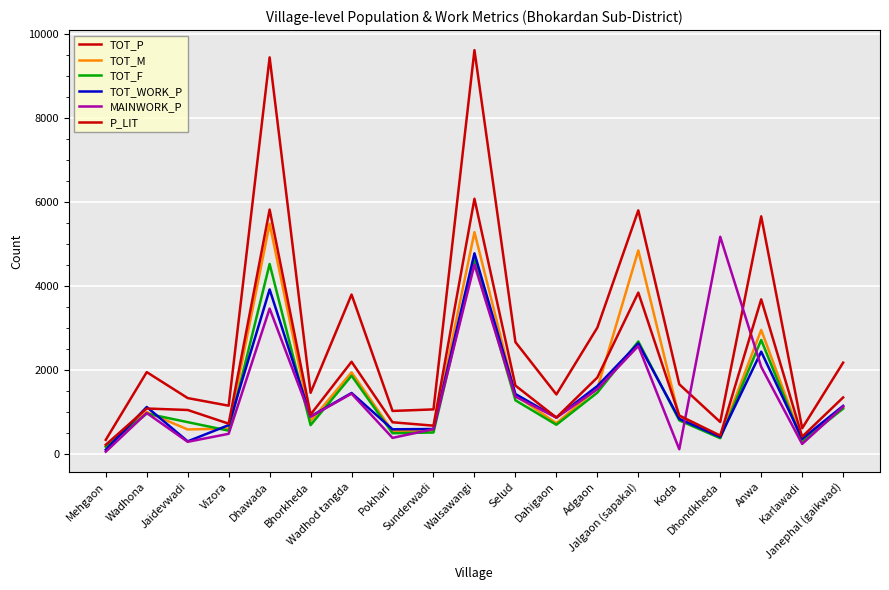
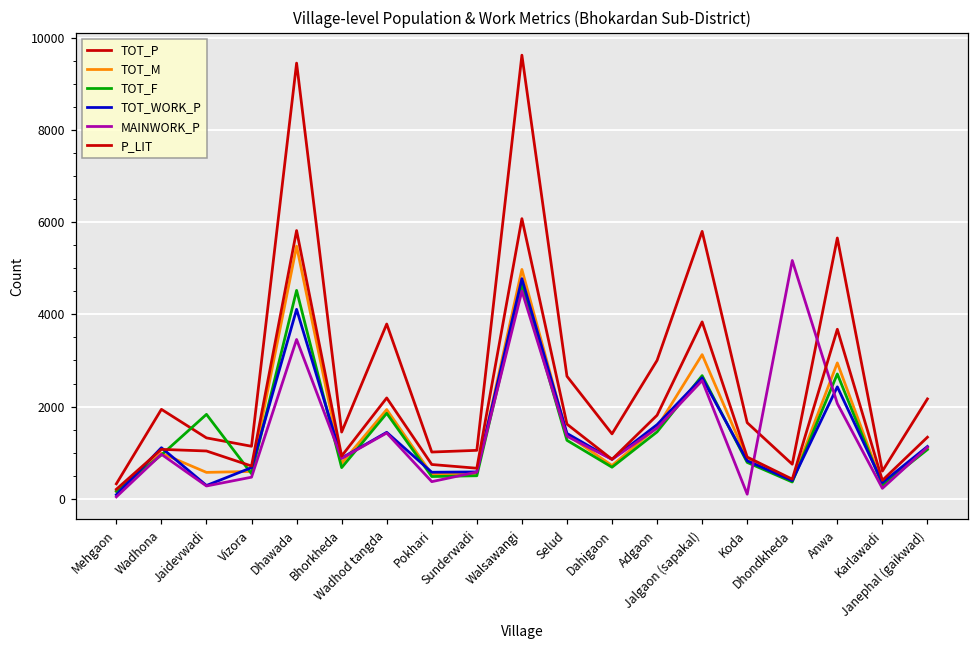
  {
    "TOT_M": {
      "Jaidevwadi": 600,
      "Dhawada": 5500,
      "Bhorkheda": 800,
      "Wadhod tangda": 1900,
-     "Walsawangi": 5300,
-     "Jalgaon (sapakal)": 4800,
+     "Walsawangi": 5000,
+     "Jalgaon (sapakal)": 3100,
      "Anwa": 2900
    },
    "TOT_F": {
-     "Jaidevwadi": 700,
+     "Jaidevwadi": 1800,
      "Dhawada": 4500,
      "Bhorkheda": 700,
      "Wadhod tangda": 1900,
      "Walsawangi": 4600,
      "Selud": 1300,
      "Adgaon": 1500,
      "Anwa": 2700
    },
    "TOT_WORK_P": {
-     "Dhawada": 3900,
+     "Dhawada": 4100,
      "Walsawangi": 4800,
      "Anwa": 2400
    },
    "MAINWORK_P": {
      "Vizora": 500,
      "Dhawada": 3500,
      "Pokhari": 400,
      "Walsawangi": 4500,
      "Jalgaon (sapakal)": 2600,
      "Koda": 100,
      "Dhondkheda": 5200,
      "Anwa": 2100,
      "Karlawadi": 200
    }
  }
